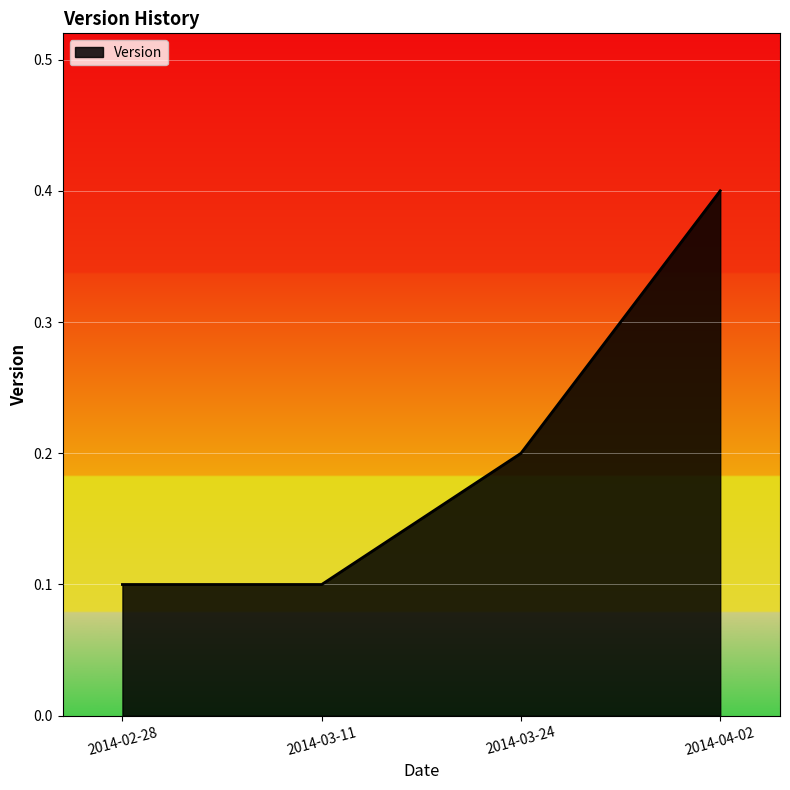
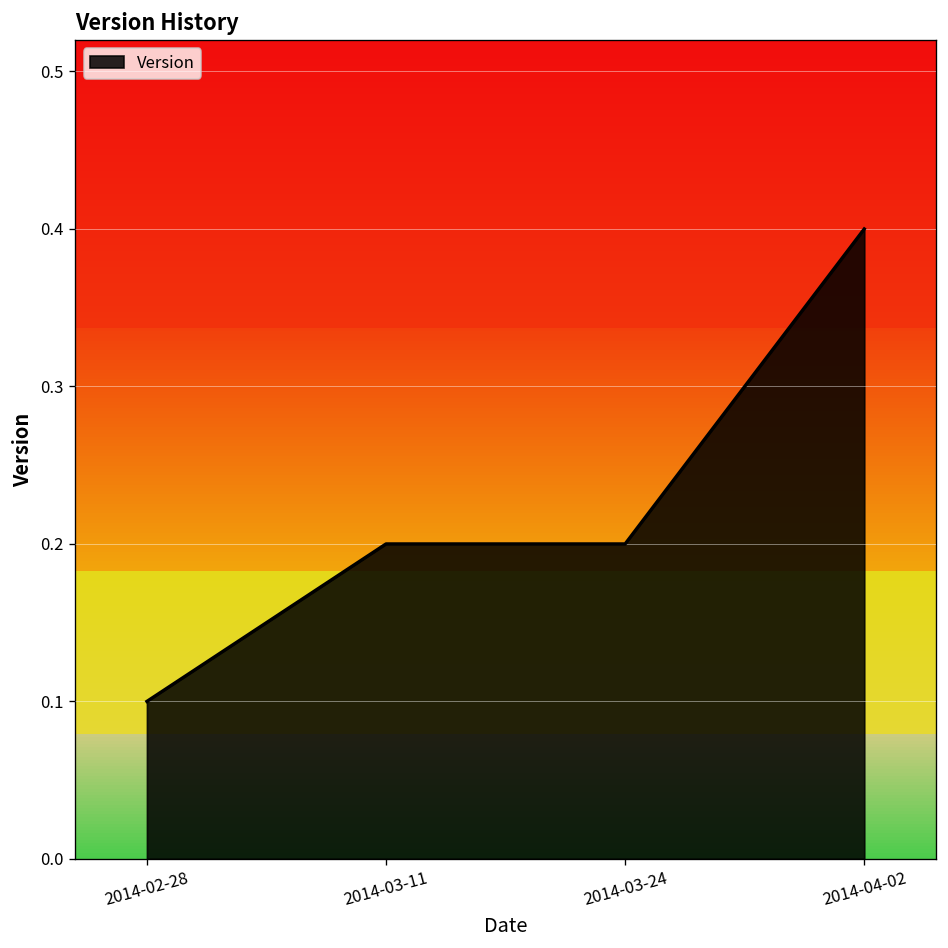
  {
    "2014-02-28": 0.1,
-   "2014-03-11": 0.1,
+   "2014-03-11": 0.2,
    "2014-03-24": 0.2,
    "2014-04-02": 0.4
  }
